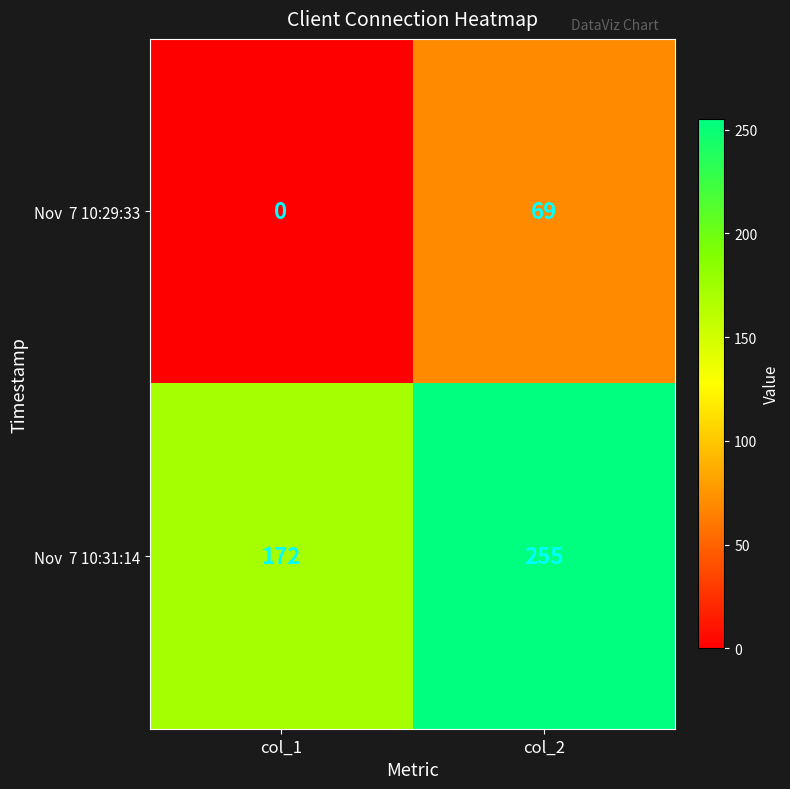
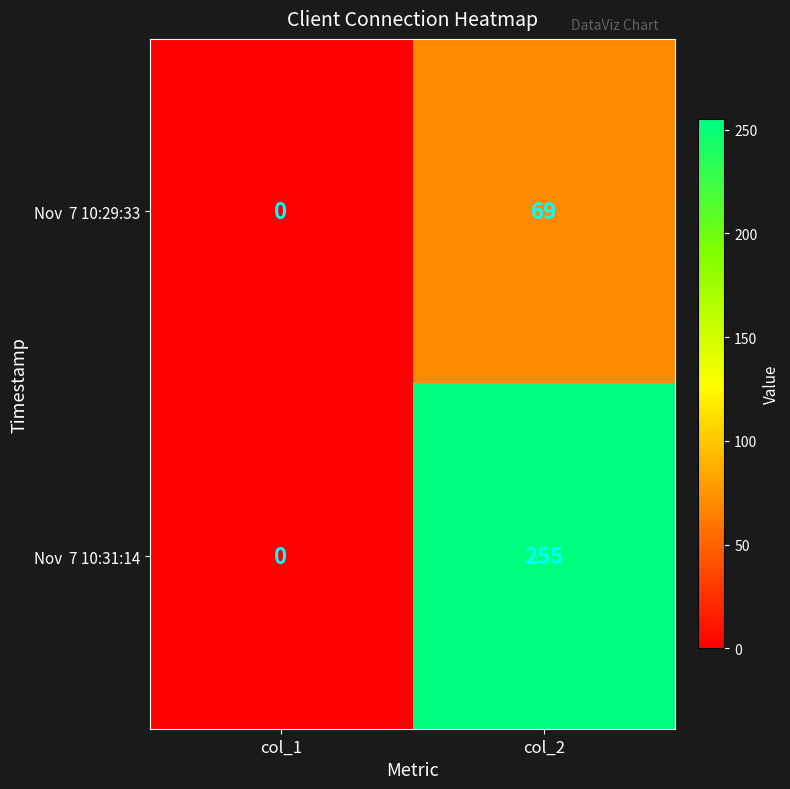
  {
    "Nov 7 10:29:33": {
      "col_1": 0,
      "col_2": 69
    },
    "Nov 7 10:31:14": {
-     "col_1": 172,
+     "col_1": 0,
      "col_2": 255
    }
  }
